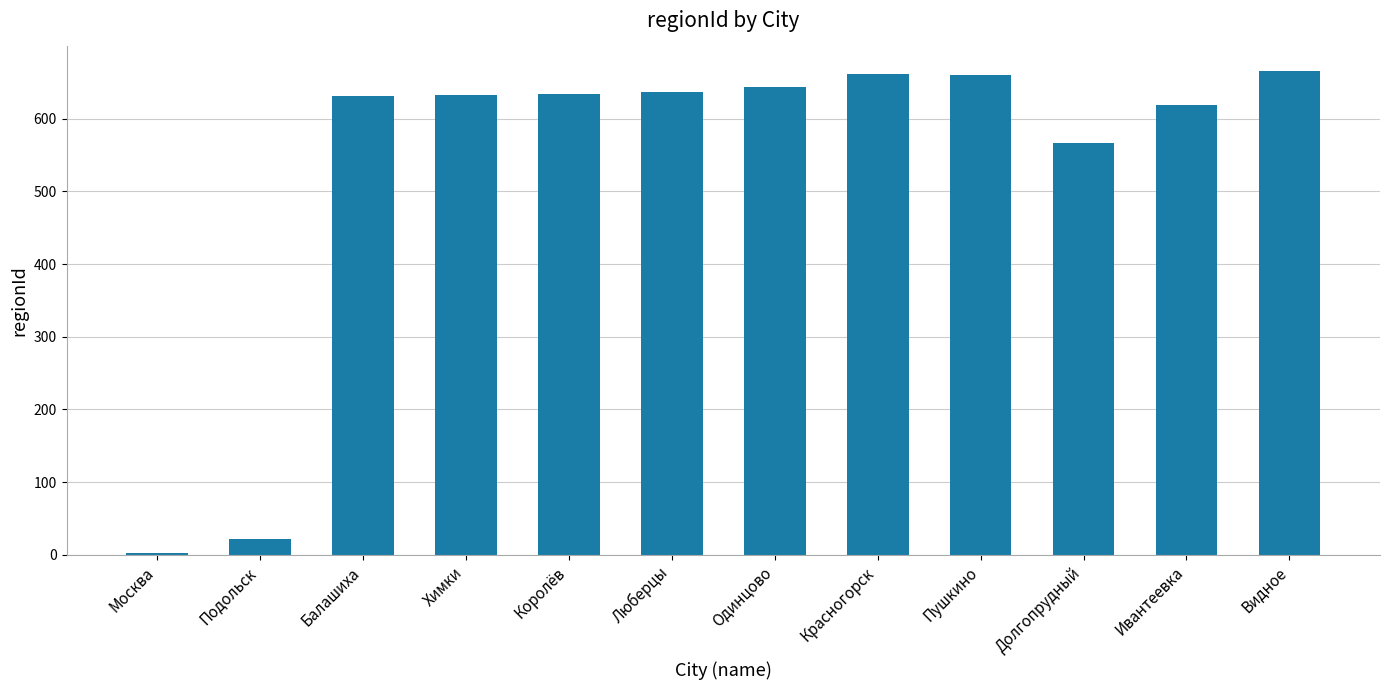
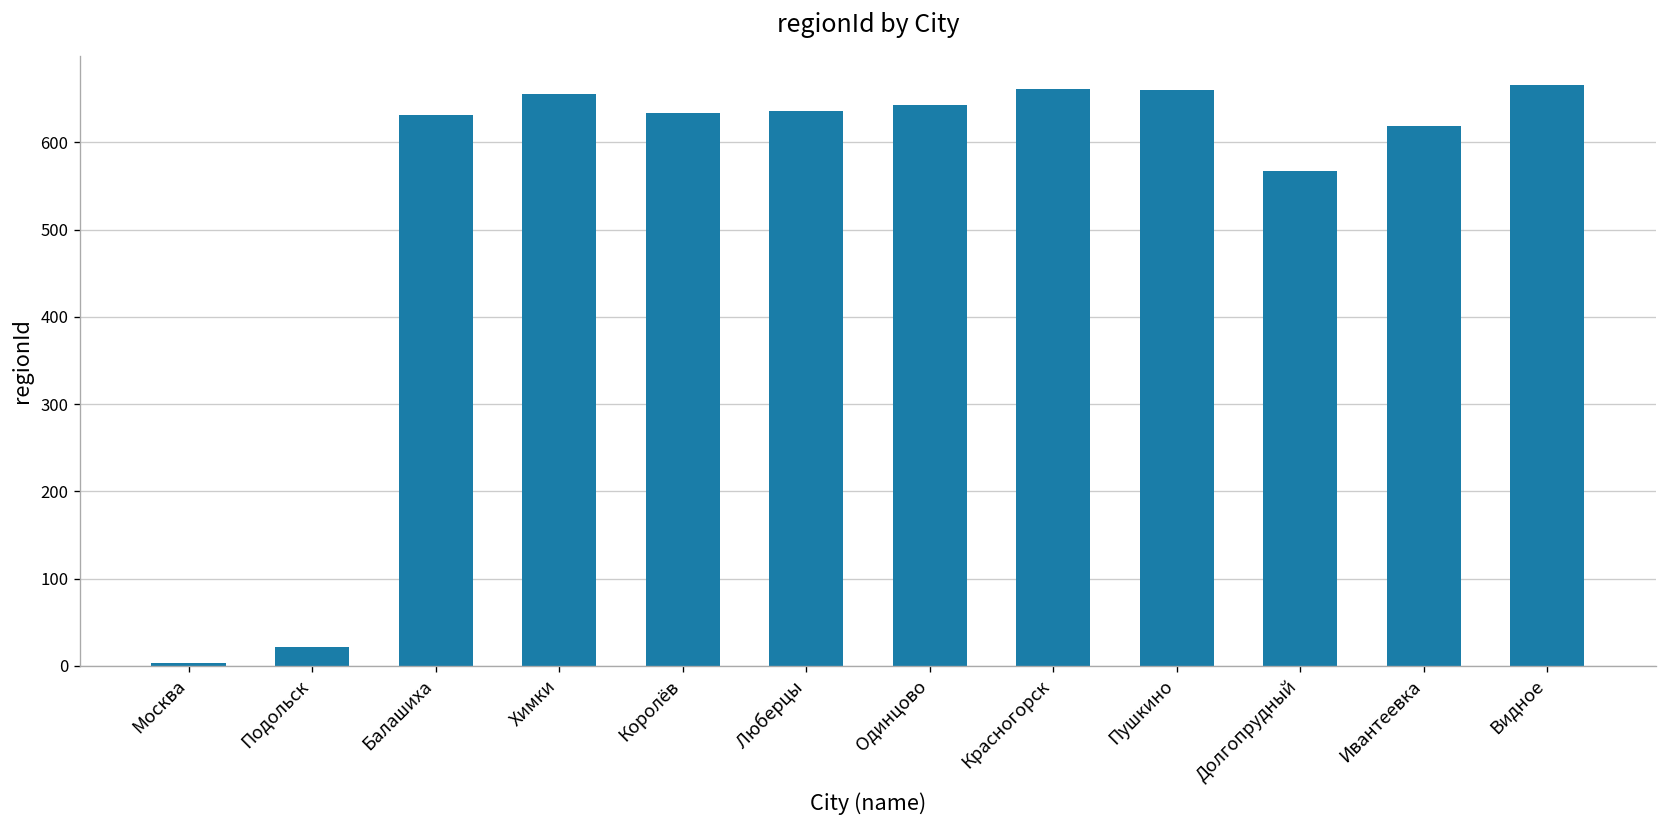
  {
    "Подольск": 20,
    "Балашиха": 630,
-   "Химки": 630,
+   "Химки": 660,
    "Королёв": 630,
    "Люберцы": 640,
    "Одинцово": 640,
    "Красногорск": 660,
    "Пушкино": 660,
    "Долгопрудный": 570,
    "Ивантеевка": 620,
    "Видное": 670
  }
